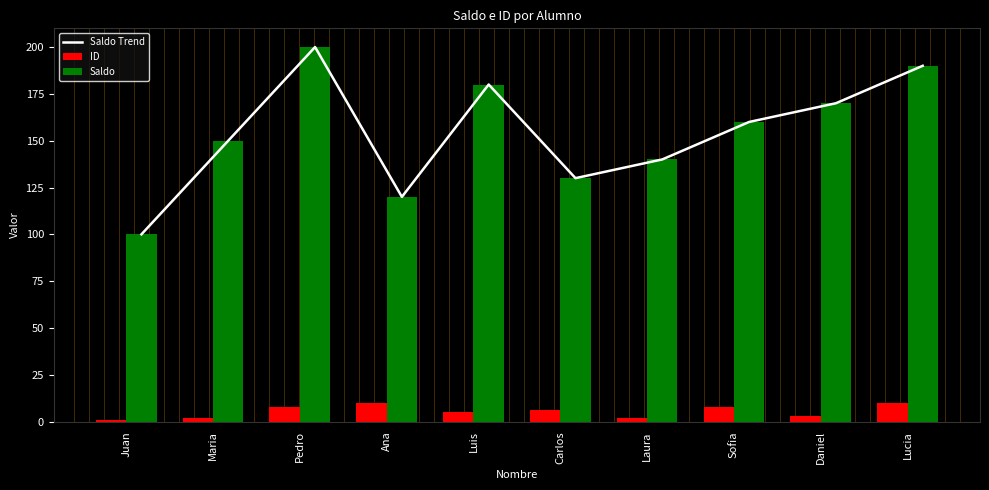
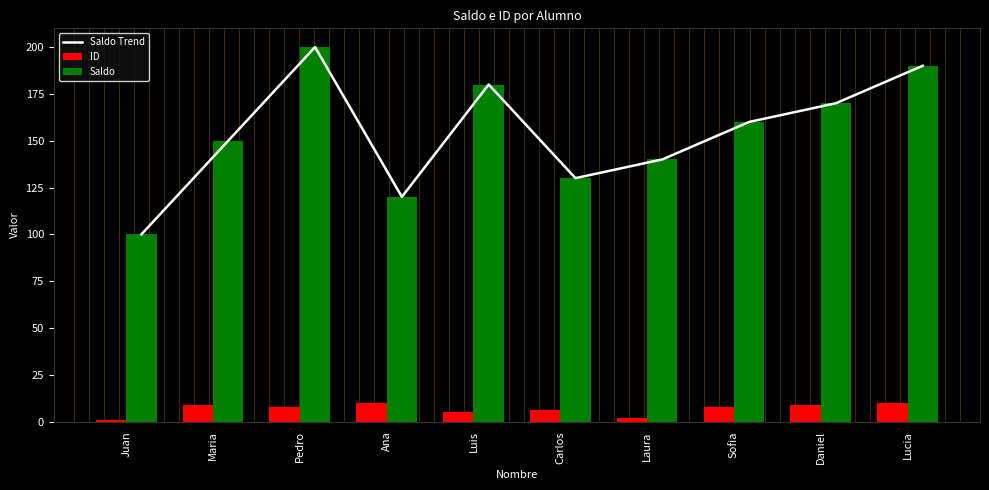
  {
    "ID": {
-     "Maria": 2,
+     "Maria": 9,
      "Pedro": 8,
      "Ana": 10,
      "Luis": 5,
      "Carlos": 6,
      "Laura": 2,
      "Sofia": 8,
-     "Daniel": 3,
+     "Daniel": 9,
      "Lucia": 10
    },
    "Saldo": {
      "Juan": 100,
      "Maria": 150,
      "Pedro": 200,
      "Ana": 120,
      "Luis": 180,
      "Carlos": 130,
      "Laura": 140,
      "Sofia": 160,
      "Daniel": 170,
      "Lucia": 190
    }
  }
